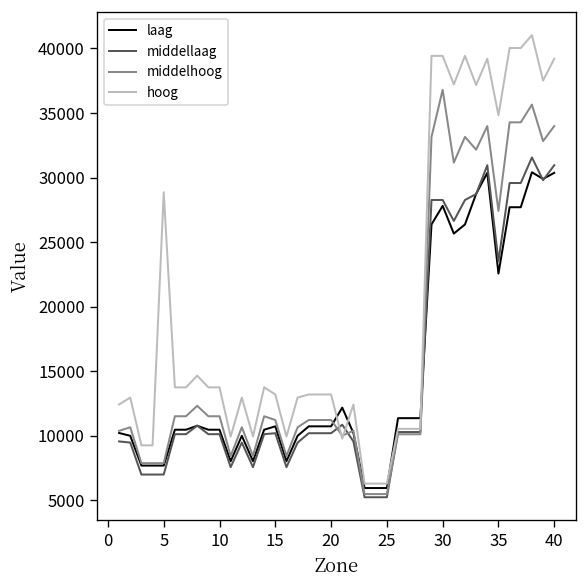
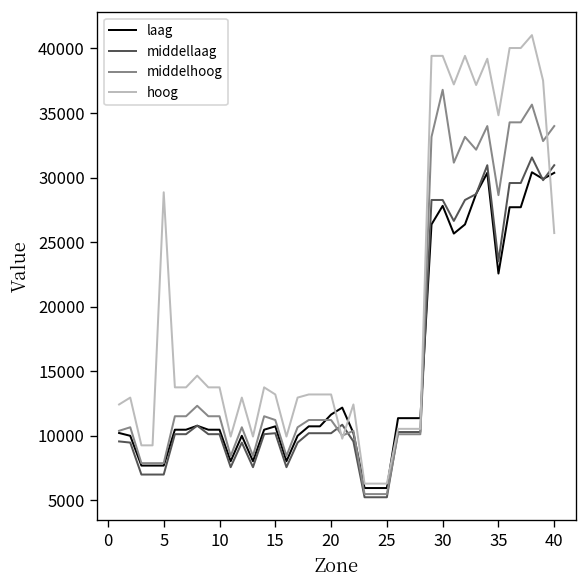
  {
    "laag": {
      "10": 10500,
      "15": 10700,
-     "20": 10700,
+     "20": 11600,
      "25": 5900,
      "30": 27800,
      "35": 22600,
      "40": 30400
    },
    "middellaag": {
      "5": 7000,
      "10": 10100,
      "15": 10200,
      "20": 10200,
      "25": 5200,
      "30": 28300,
      "35": 23500,
      "40": 31000
    },
    "middelhoog": {
      "10": 11500,
      "15": 11200,
      "20": 11200,
      "25": 5500,
      "30": 36800,
-     "35": 27400,
+     "35": 28600,
      "40": 34000
    },
    "hoog": {
      "5": 28900,
      "10": 13700,
      "15": 13200,
      "20": 13200,
      "25": 6300,
      "30": 39400,
      "35": 34800,
-     "40": 39200
+     "40": 25700
    }
  }
